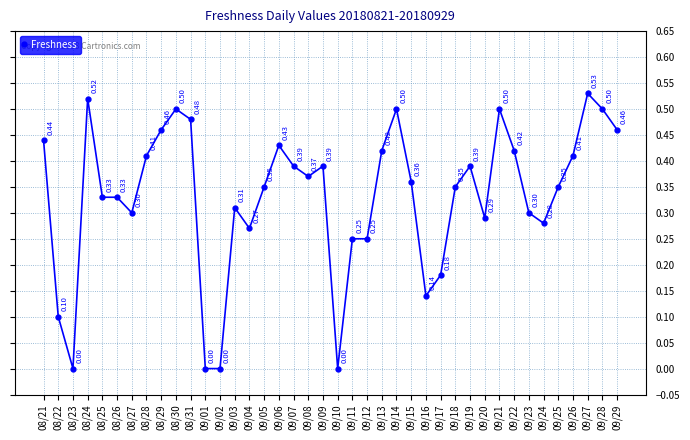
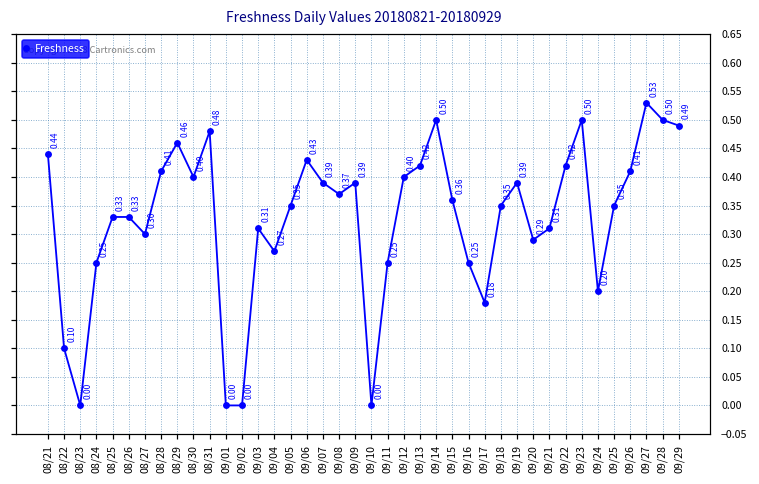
  {
    "08/21": 0.44,
    "08/22": 0.10,
    "08/23": 0.00,
-   "08/24": 0.52,
+   "08/24": 0.25,
    "08/25": 0.33,
    "08/26": 0.33,
    "08/27": 0.30,
    "08/28": 0.41,
    "08/29": 0.46,
-   "08/30": 0.50,
+   "08/30": 0.40,
    "08/31": 0.48,
    "09/01": 0.00,
    "09/02": 0.00,
    "09/03": 0.31,
    "09/04": 0.27,
    "09/05": 0.35,
    "09/06": 0.43,
    "09/07": 0.39,
    "09/08": 0.37,
    "09/09": 0.39,
    "09/10": 0.00,
    "09/11": 0.25,
-   "09/12": 0.25,
+   "09/12": 0.40,
    "09/13": 0.42,
    "09/14": 0.50,
    "09/15": 0.36,
-   "09/16": 0.14,
+   "09/16": 0.25,
    "09/17": 0.18,
    "09/18": 0.35,
    "09/19": 0.39,
    "09/20": 0.29,
-   "09/21": 0.50,
+   "09/21": 0.31,
    "09/22": 0.42,
-   "09/23": 0.30,
-   "09/24": 0.28,
+   "09/23": 0.50,
+   "09/24": 0.20,
    "09/25": 0.35,
    "09/26": 0.41,
    "09/27": 0.53,
    "09/28": 0.50,
-   "09/29": 0.46
+   "09/29": 0.49
  }
